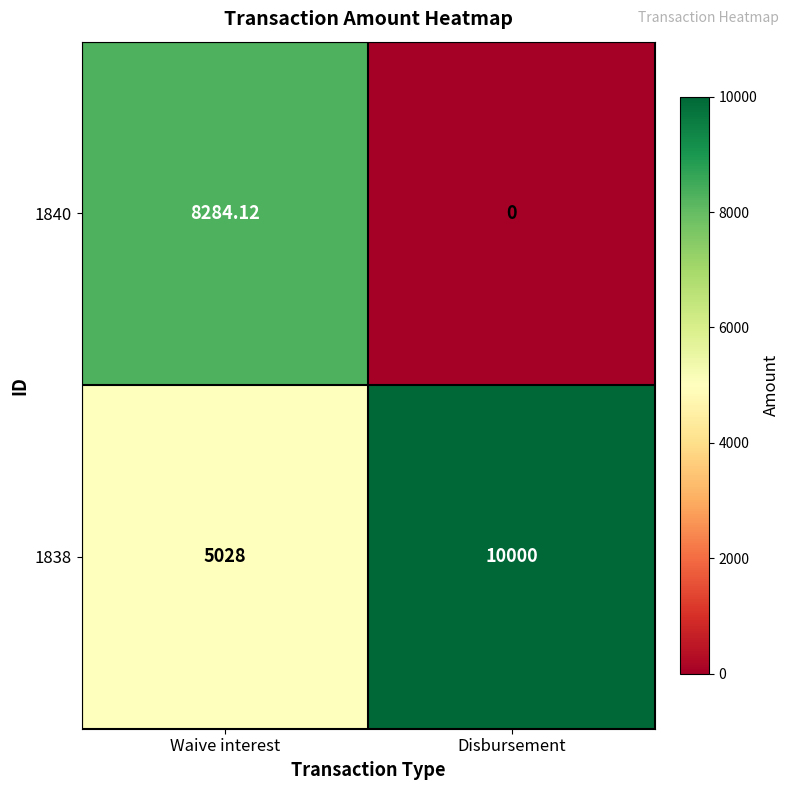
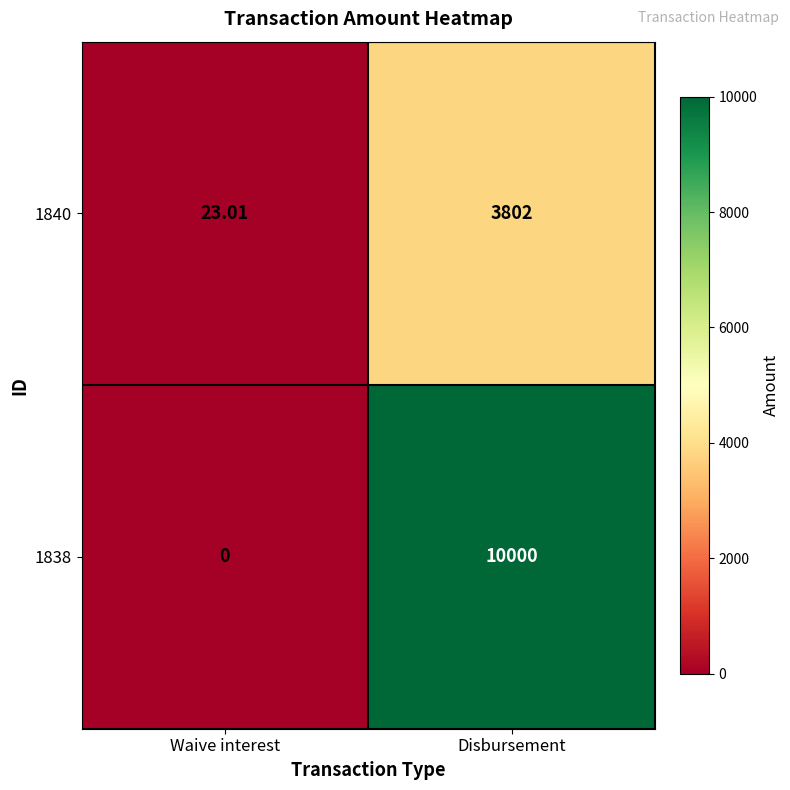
  {
    "1840": {
-     "Waive interest": 8284.12,
-     "Disbursement": 0
+     "Waive interest": 23.01,
+     "Disbursement": 3802
    },
    "1838": {
-     "Waive interest": 5028,
+     "Waive interest": 0,
      "Disbursement": 10000
    }
  }
